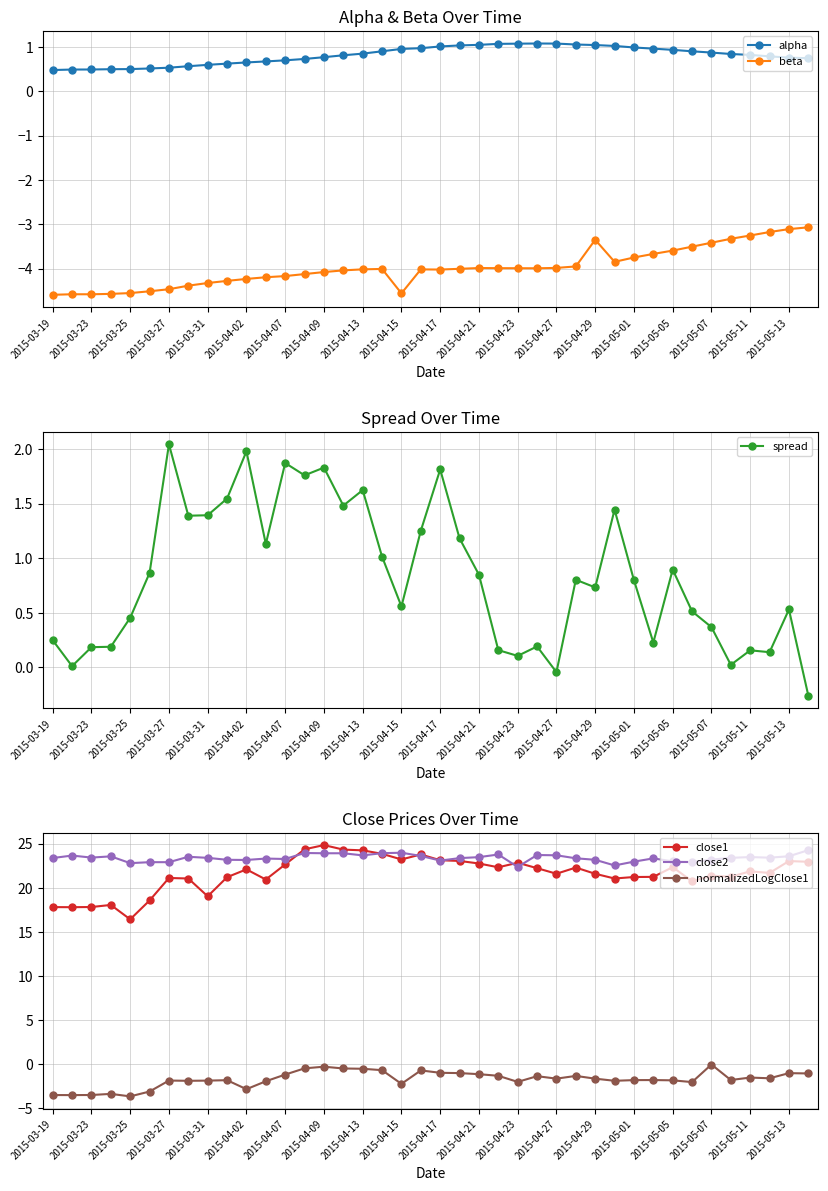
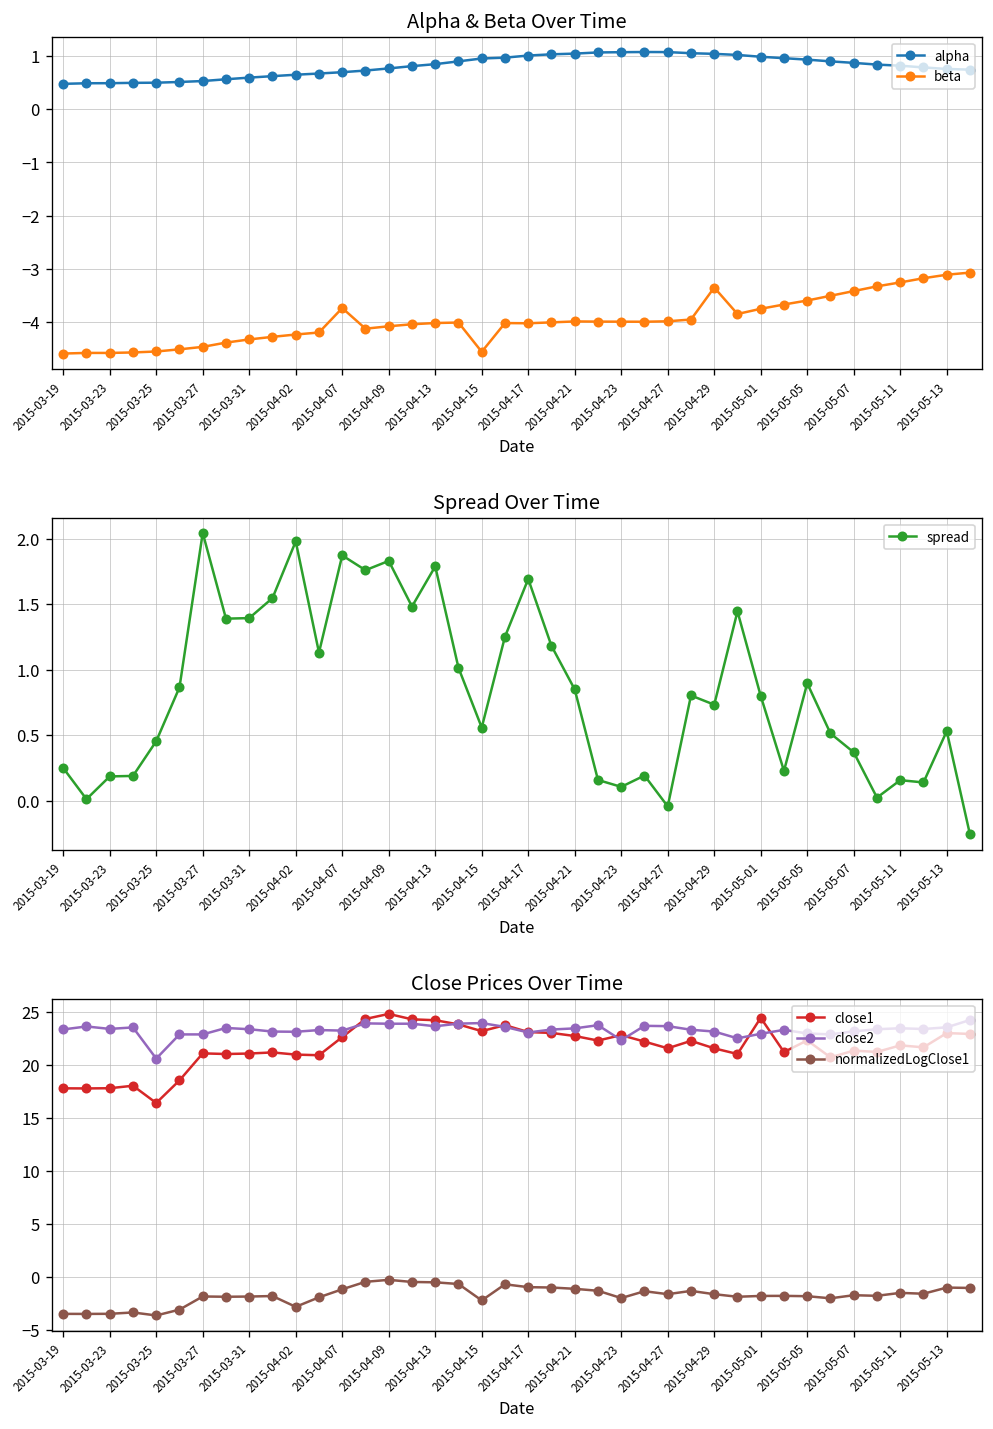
  {
    "Alpha & Beta Over Time": {
      "alpha": {
        "2015-03-19": 0.5,
        "2015-03-23": 0.5,
        "2015-03-25": 0.5,
        "2015-03-27": 0.5,
        "2015-03-31": 0.6,
        "2015-04-02": 0.6,
        "2015-04-07": 0.7,
        "2015-04-09": 0.8,
        "2015-04-13": 0.8,
        "2015-04-15": 1.0,
        "2015-04-17": 1.0,
        "2015-04-21": 1.0,
        "2015-04-23": 1.1,
        "2015-04-27": 1.1,
        "2015-04-29": 1.0,
        "2015-05-01": 1.0,
        "2015-05-05": 0.9,
        "2015-05-07": 0.9
      },
      "beta": {
        "2015-03-19": -4.6,
        "2015-03-23": -4.6,
        "2015-03-25": -4.6,
        "2015-03-27": -4.5,
        "2015-03-31": -4.3,
        "2015-04-02": -4.2,
-       "2015-04-07": -4.2,
+       "2015-04-07": -3.7,
        "2015-04-09": -4.1,
        "2015-04-13": -4.0,
        "2015-04-15": -4.6,
        "2015-04-17": -4.0,
        "2015-04-21": -4.0,
        "2015-04-23": -4.0,
        "2015-04-27": -4.0,
        "2015-04-29": -3.4,
        "2015-05-01": -3.8,
        "2015-05-05": -3.6,
        "2015-05-07": -3.4,
        "2015-05-11": -3.3,
        "2015-05-13": -3.1
      }
    },
    "Spread Over Time": {
      "2015-03-19": 0.25,
      "2015-03-23": 0.18,
      "2015-03-25": 0.45,
      "2015-03-27": 2.04,
      "2015-03-31": 1.39,
      "2015-04-02": 1.98,
      "2015-04-07": 1.87,
      "2015-04-09": 1.83,
-     "2015-04-13": 1.62,
+     "2015-04-13": 1.79,
      "2015-04-15": 0.56,
-     "2015-04-17": 1.81,
+     "2015-04-17": 1.69,
      "2015-04-21": 0.85,
      "2015-04-23": 0.10,
      "2015-04-27": -0.04,
      "2015-04-29": 0.73,
      "2015-05-01": 0.80,
      "2015-05-05": 0.90,
      "2015-05-07": 0.37,
      "2015-05-11": 0.16,
      "2015-05-13": 0.53
    },
    "Close Prices Over Time": {
      "close1": {
        "2015-03-19": 18,
        "2015-03-23": 18,
        "2015-03-25": 16,
        "2015-03-27": 21,
-       "2015-03-31": 19,
-       "2015-04-02": 22,
+       "2015-03-31": 21,
+       "2015-04-02": 21,
        "2015-04-07": 23,
        "2015-04-09": 25,
        "2015-04-13": 24,
        "2015-04-15": 23,
        "2015-04-21": 23,
        "2015-04-23": 23,
        "2015-04-27": 22,
        "2015-04-29": 22,
-       "2015-05-01": 21
+       "2015-05-01": 24
      },
      "close2": {
        "2015-03-19": 23,
        "2015-03-23": 23,
-       "2015-03-25": 23,
+       "2015-03-25": 21,
        "2015-03-27": 23,
        "2015-03-31": 23,
        "2015-04-02": 23,
        "2015-04-07": 23,
        "2015-04-09": 24,
        "2015-04-13": 24,
        "2015-04-15": 24,
        "2015-04-21": 23,
        "2015-04-23": 22,
        "2015-04-27": 24,
        "2015-04-29": 23,
        "2015-05-01": 23
      },
      "normalizedLogClose1": {
        "2015-03-19": -3,
        "2015-03-23": -3,
        "2015-03-25": -4,
        "2015-03-27": -2,
        "2015-03-31": -2,
        "2015-04-02": -3,
        "2015-04-07": -1,
        "2015-04-09": 0,
        "2015-04-13": -1,
        "2015-04-15": -2,
        "2015-04-17": -1,
        "2015-04-21": -1,
        "2015-04-23": -2,
        "2015-04-27": -2,
        "2015-04-29": -2,
        "2015-05-01": -2,
        "2015-05-05": -2,
-       "2015-05-07": 0,
+       "2015-05-07": -2,
        "2015-05-11": -2,
        "2015-05-13": -1
      }
    }
  }
